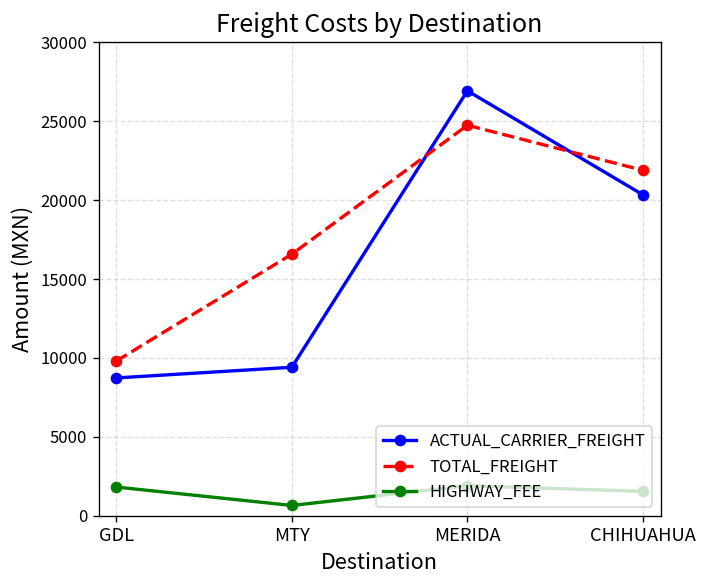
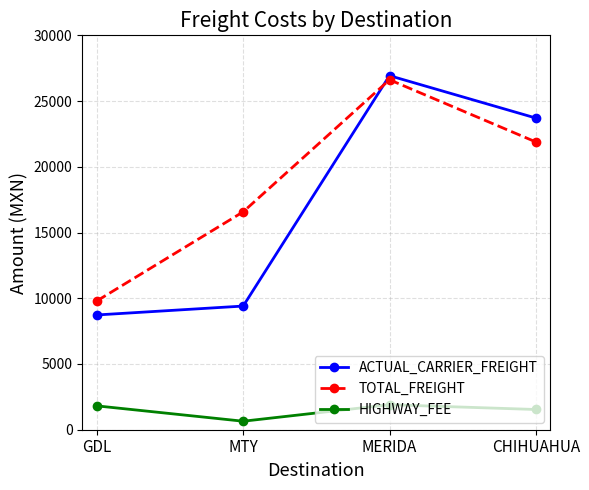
  {
    "ACTUAL_CARRIER_FREIGHT": {
      "GDL": 8700,
      "MTY": 9400,
      "MERIDA": 26900,
-     "CHIHUAHUA": 20300
+     "CHIHUAHUA": 23700
    },
    "TOTAL_FREIGHT": {
      "GDL": 9800,
      "MTY": 16600,
-     "MERIDA": 24800,
+     "MERIDA": 26600,
      "CHIHUAHUA": 21900
    },
    "HIGHWAY_FEE": {
      "GDL": 1800,
      "MTY": 600
    }
  }
